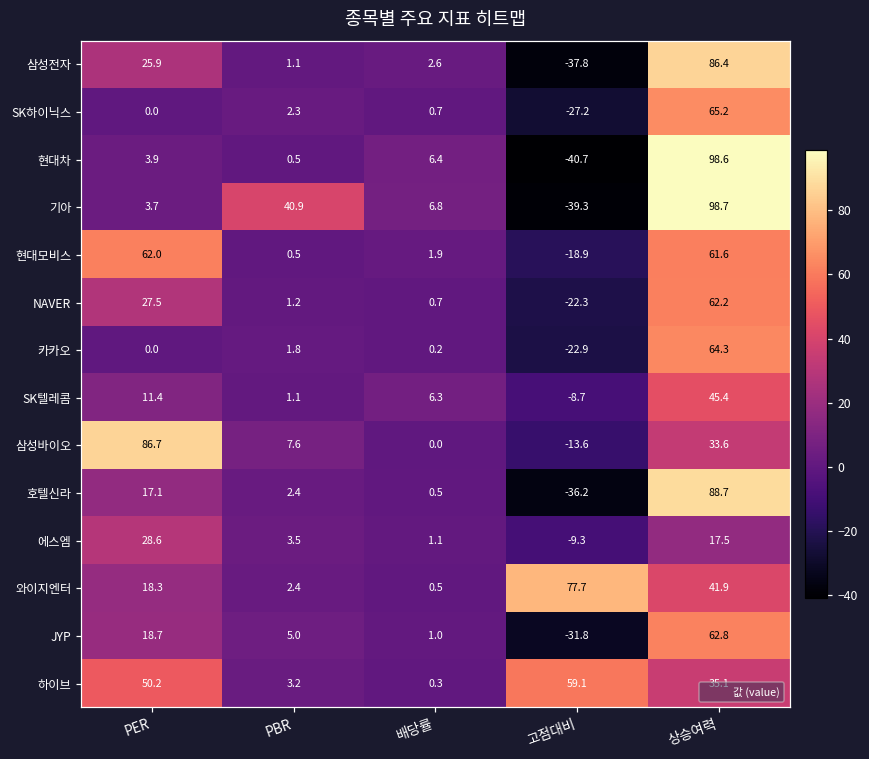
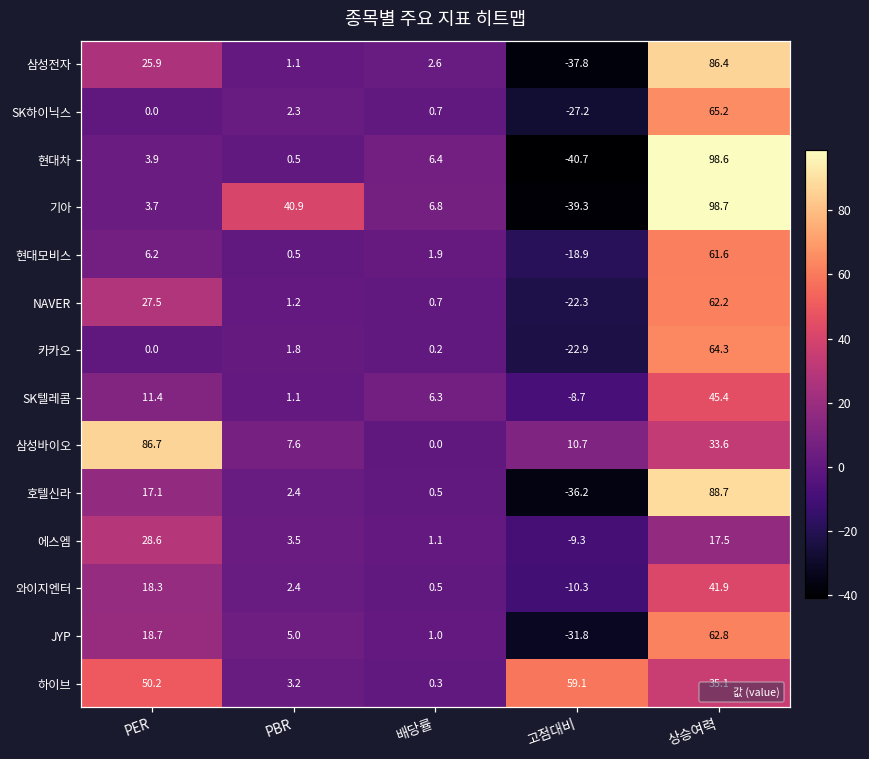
  {
    "삼성전자": {
      "PER": 25.9,
      "PBR": 1.1,
      "배당률": 2.6,
      "고점대비": -37.8,
      "상승여력": 86.4
    },
    "SK하이닉스": {
      "PER": 0.0,
      "PBR": 2.3,
      "배당률": 0.7,
      "고점대비": -27.2,
      "상승여력": 65.2
    },
    "현대차": {
      "PER": 3.9,
      "PBR": 0.5,
      "배당률": 6.4,
      "고점대비": -40.7,
      "상승여력": 98.6
    },
    "기아": {
      "PER": 3.7,
      "PBR": 40.9,
      "배당률": 6.8,
      "고점대비": -39.3,
      "상승여력": 98.7
    },
    "현대모비스": {
-     "PER": 62.0,
+     "PER": 6.2,
      "PBR": 0.5,
      "배당률": 1.9,
      "고점대비": -18.9,
      "상승여력": 61.6
    },
    "NAVER": {
      "PER": 27.5,
      "PBR": 1.2,
      "배당률": 0.7,
      "고점대비": -22.3,
      "상승여력": 62.2
    },
    "카카오": {
      "PER": 0.0,
      "PBR": 1.8,
      "배당률": 0.2,
      "고점대비": -22.9,
      "상승여력": 64.3
    },
    "SK텔레콤": {
      "PER": 11.4,
      "PBR": 1.1,
      "배당률": 6.3,
      "고점대비": -8.7,
      "상승여력": 45.4
    },
    "삼성바이오": {
      "PER": 86.7,
      "PBR": 7.6,
      "배당률": 0.0,
-     "고점대비": -13.6,
+     "고점대비": 10.7,
      "상승여력": 33.6
    },
    "호텔신라": {
      "PER": 17.1,
      "PBR": 2.4,
      "배당률": 0.5,
      "고점대비": -36.2,
      "상승여력": 88.7
    },
    "에스엠": {
      "PER": 28.6,
      "PBR": 3.5,
      "배당률": 1.1,
      "고점대비": -9.3,
      "상승여력": 17.5
    },
    "와이지엔터": {
      "PER": 18.3,
      "PBR": 2.4,
      "배당률": 0.5,
-     "고점대비": 77.7,
+     "고점대비": -10.3,
      "상승여력": 41.9
    },
    "JYP": {
      "PER": 18.7,
      "PBR": 5.0,
      "배당률": 1.0,
      "고점대비": -31.8,
      "상승여력": 62.8
    },
    "하이브": {
      "PER": 50.2,
      "PBR": 3.2,
      "배당률": 0.3,
      "고점대비": 59.1
    }
  }
